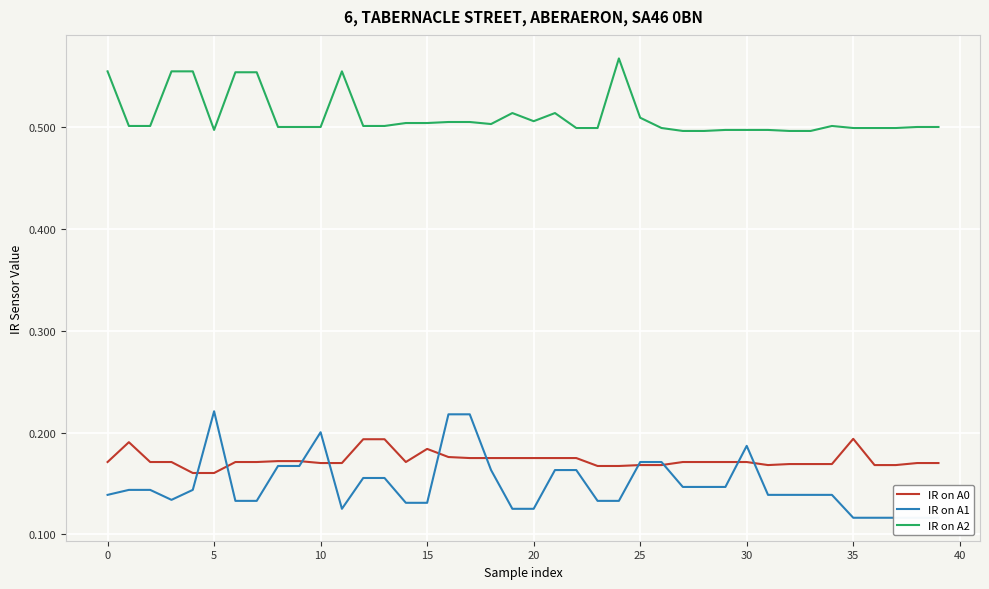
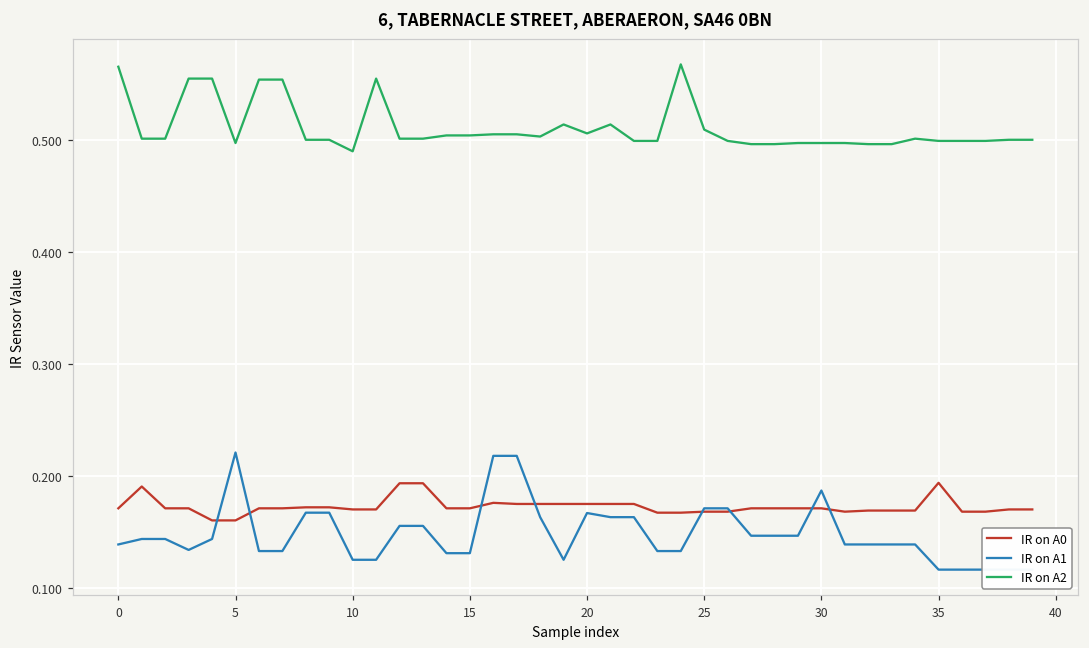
  {
    "IR on A0": {
      "0": 0.171,
      "5": 0.160,
      "10": 0.170,
-     "15": 0.184,
+     "15": 0.171,
      "20": 0.175,
      "25": 0.168,
      "30": 0.171,
      "35": 0.194
    },
    "IR on A1": {
      "0": 0.139,
      "5": 0.221,
-     "10": 0.200,
+     "10": 0.125,
      "15": 0.131,
-     "20": 0.125,
+     "20": 0.167,
      "25": 0.171,
      "30": 0.187,
      "35": 0.116
    },
    "IR on A2": {
-     "0": 0.555,
+     "0": 0.566,
      "5": 0.498,
-     "10": 0.501,
+     "10": 0.490,
      "15": 0.504,
      "20": 0.506,
      "25": 0.510,
      "30": 0.498,
      "35": 0.500
    }
  }
